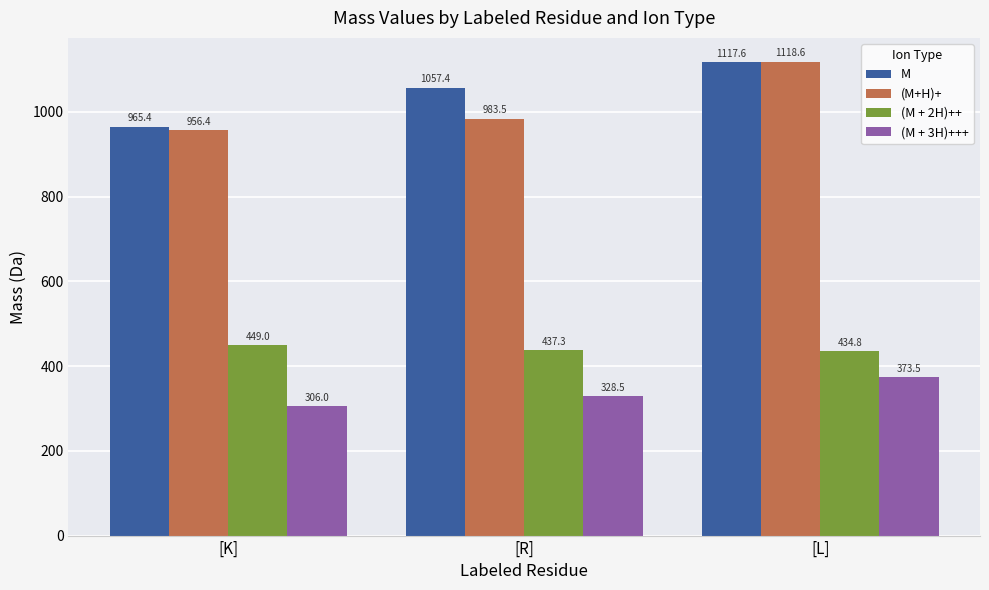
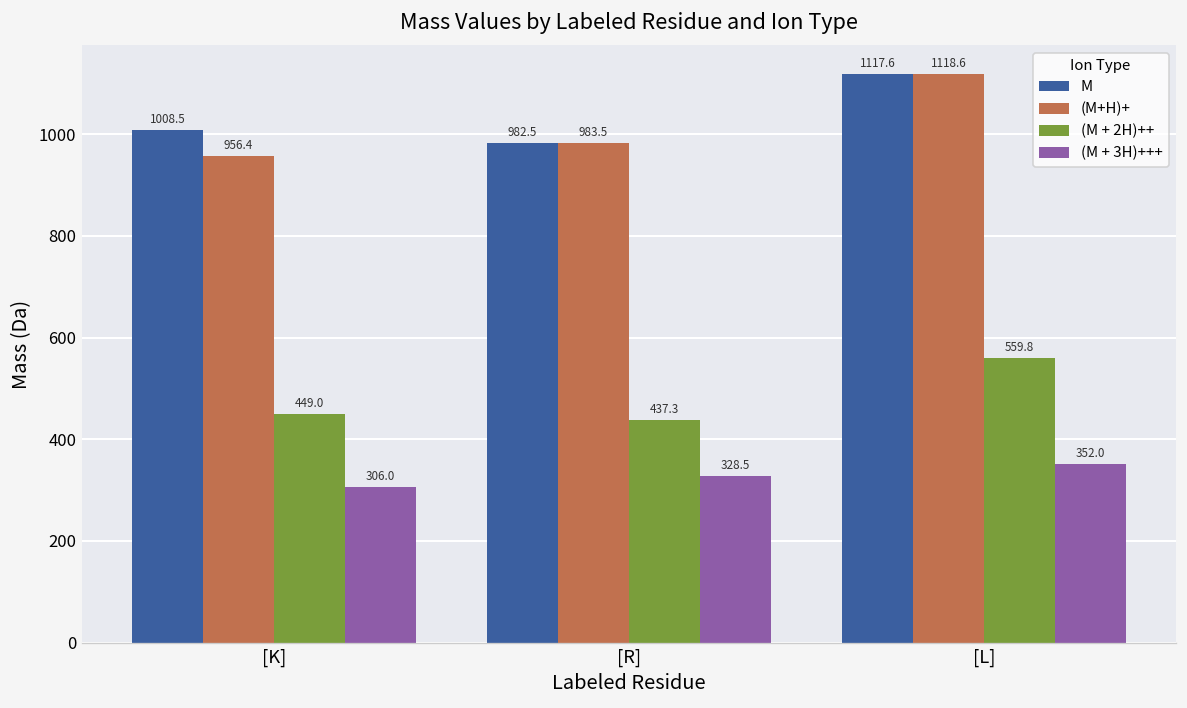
  {
    "M": {
-     "[K]": 965.4,
-     "[R]": 1057.4,
+     "[K]": 1008.5,
+     "[R]": 982.5,
      "[L]": 1117.6
    },
    "(M+H)+": {
      "[K]": 956.4,
      "[R]": 983.5,
      "[L]": 1118.6
    },
    "(M + 2H)++": {
      "[K]": 449.0,
      "[R]": 437.3,
-     "[L]": 434.8
+     "[L]": 559.8
    },
    "(M + 3H)+++": {
      "[K]": 306.0,
      "[R]": 328.5,
-     "[L]": 373.5
+     "[L]": 352.0
    }
  }
